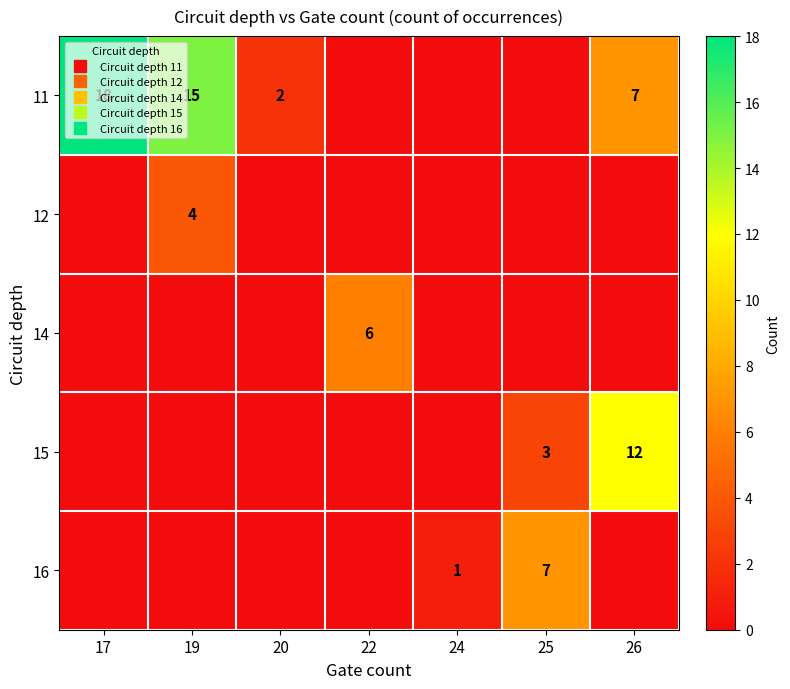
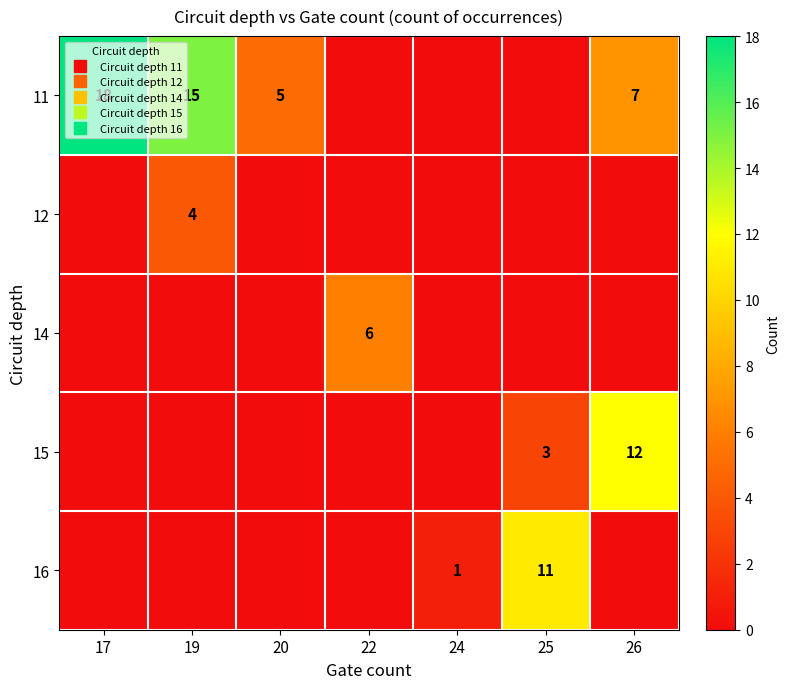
  {
    "11": {
-     "20": 2,
+     "20": 5,
      "26": 7
    },
    "12": {
      "19": 4
    },
    "14": {
      "22": 6
    },
    "15": {
      "25": 3,
      "26": 12
    },
    "16": {
      "24": 1,
-     "25": 7
+     "25": 11
    }
  }
